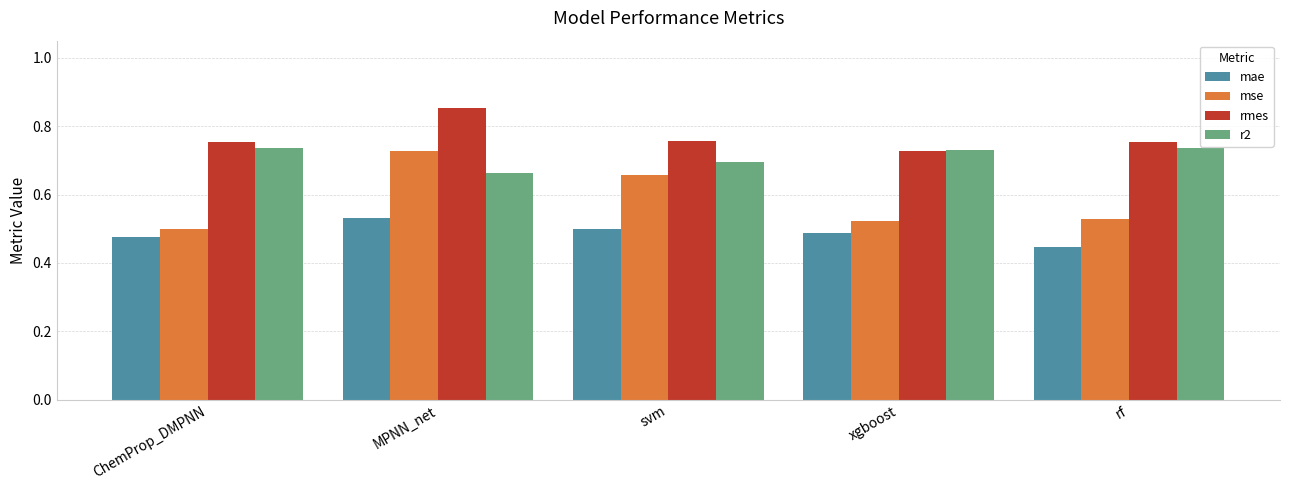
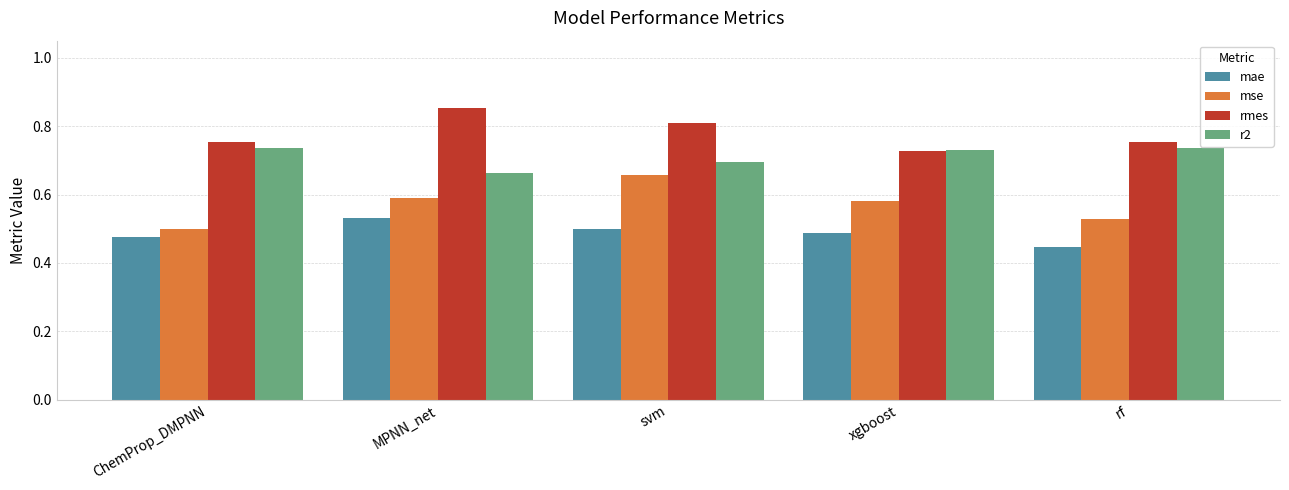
  {
    "mse": {
      "ChemProp_DMPNN": 0.50,
-     "MPNN_net": 0.73,
+     "MPNN_net": 0.59,
      "svm": 0.66,
-     "xgboost": 0.52,
+     "xgboost": 0.58,
      "rf": 0.53
    },
    "rmes": {
      "ChemProp_DMPNN": 0.75,
      "MPNN_net": 0.85,
-     "svm": 0.76,
+     "svm": 0.81,
      "xgboost": 0.73,
      "rf": 0.75
    }
  }
